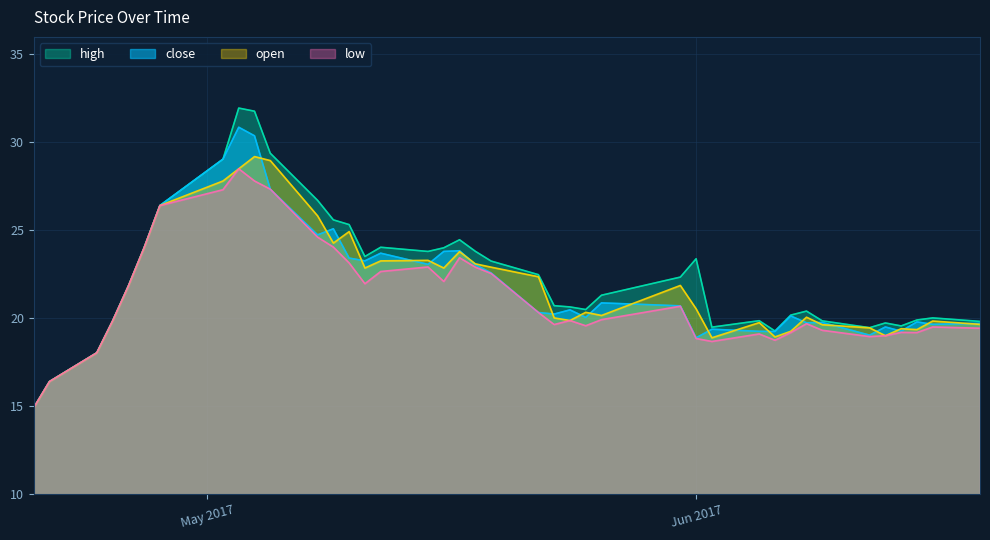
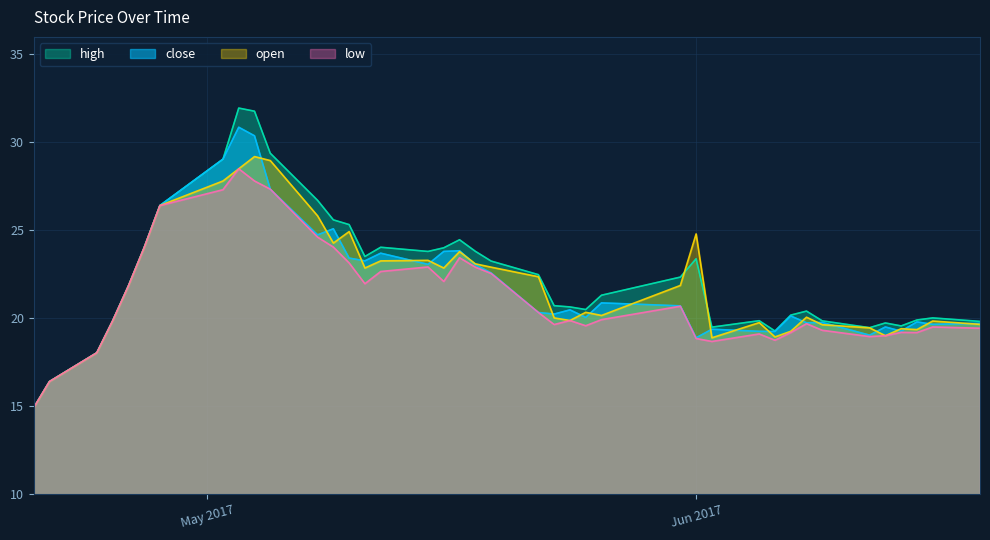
  {
    "high": {
      "Jun 2017": 23.4
    },
    "open": {
-     "Jun 2017": 20.5
+     "Jun 2017": 24.8
    }
  }
